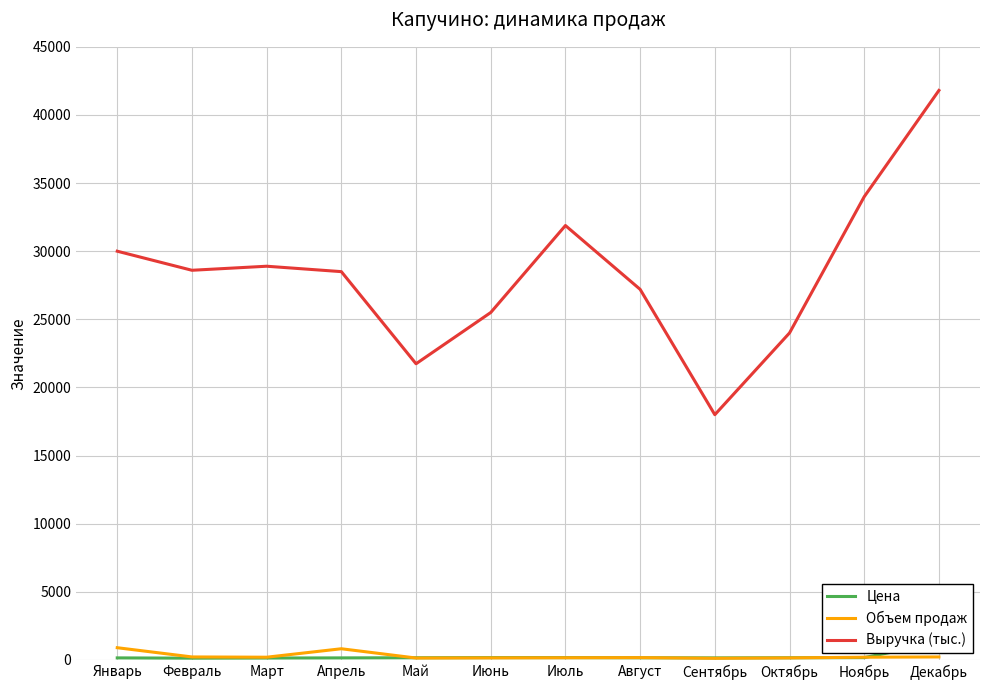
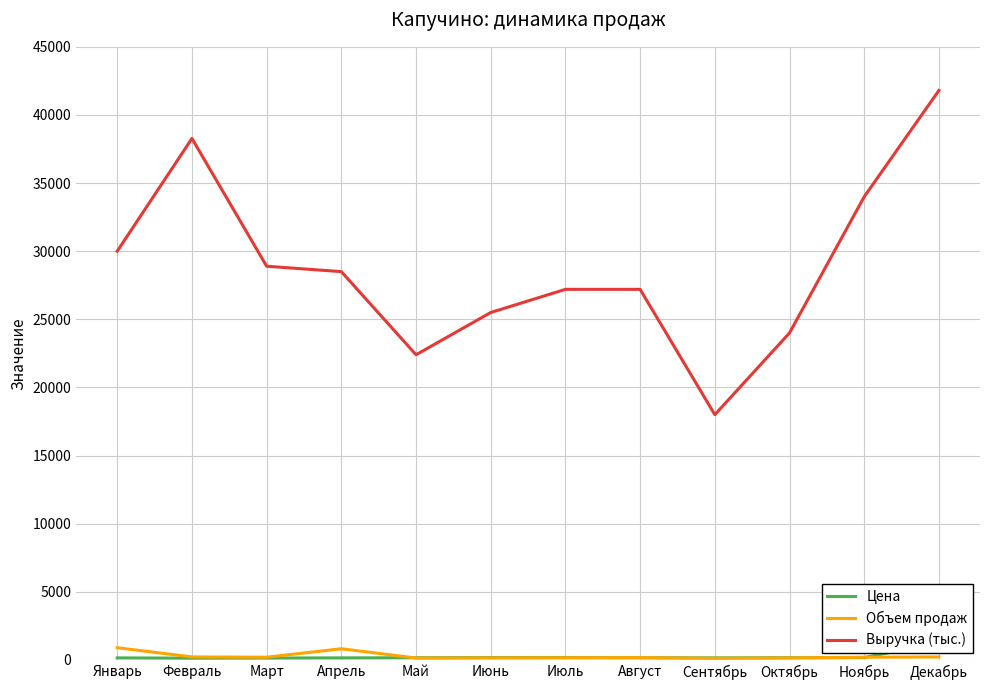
  {
    "Цена": {
      "Январь": 200,
      "Апрель": 200
    },
    "Объем продаж": {
      "Январь": 900,
      "Апрель": 800,
      "Декабрь": 200
    },
    "Выручка (тыс.)": {
      "Январь": 30000,
-     "Февраль": 28600,
+     "Февраль": 38300,
      "Март": 28900,
      "Апрель": 28500,
-     "Май": 21700,
+     "Май": 22400,
      "Июнь": 25500,
-     "Июль": 31900,
+     "Июль": 27200,
      "Август": 27200,
      "Сентябрь": 18000,
      "Октябрь": 24000,
      "Ноябрь": 34000,
      "Декабрь": 41800
    }
  }
